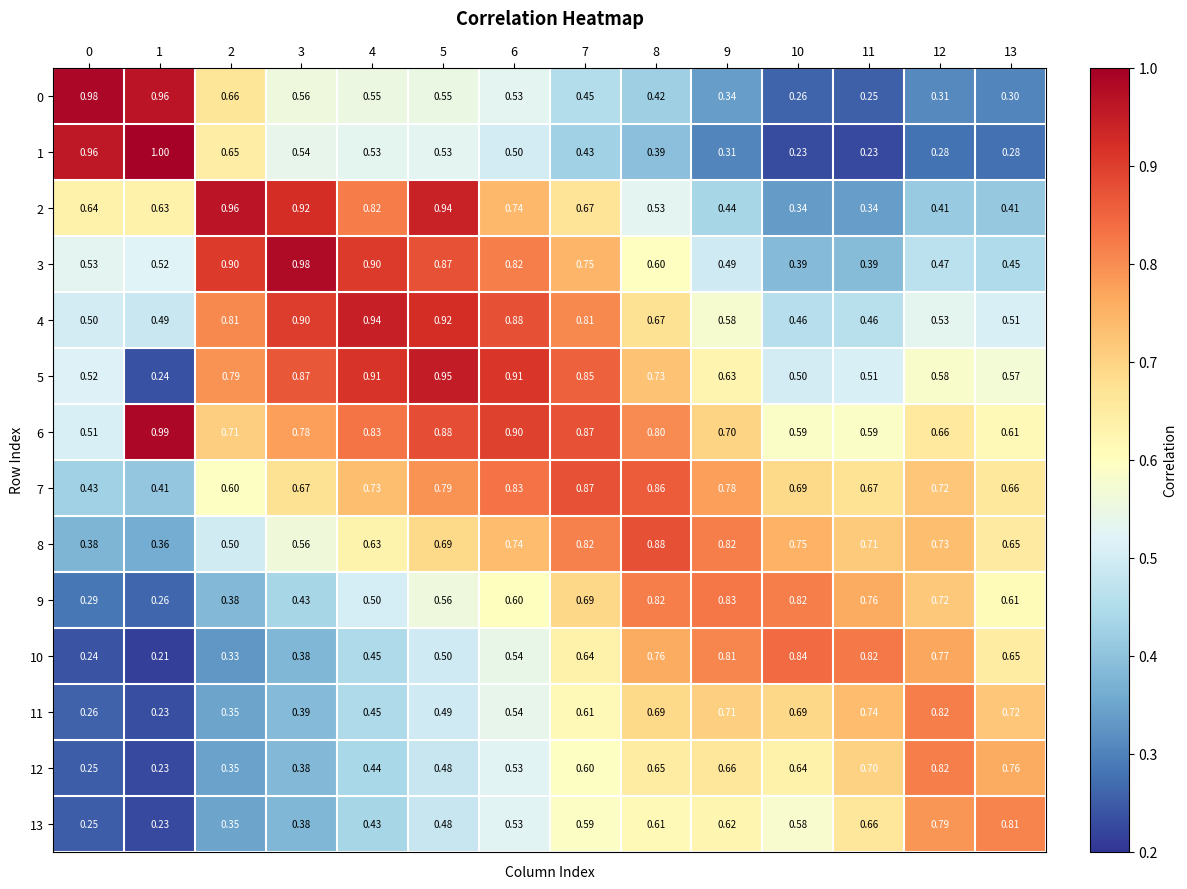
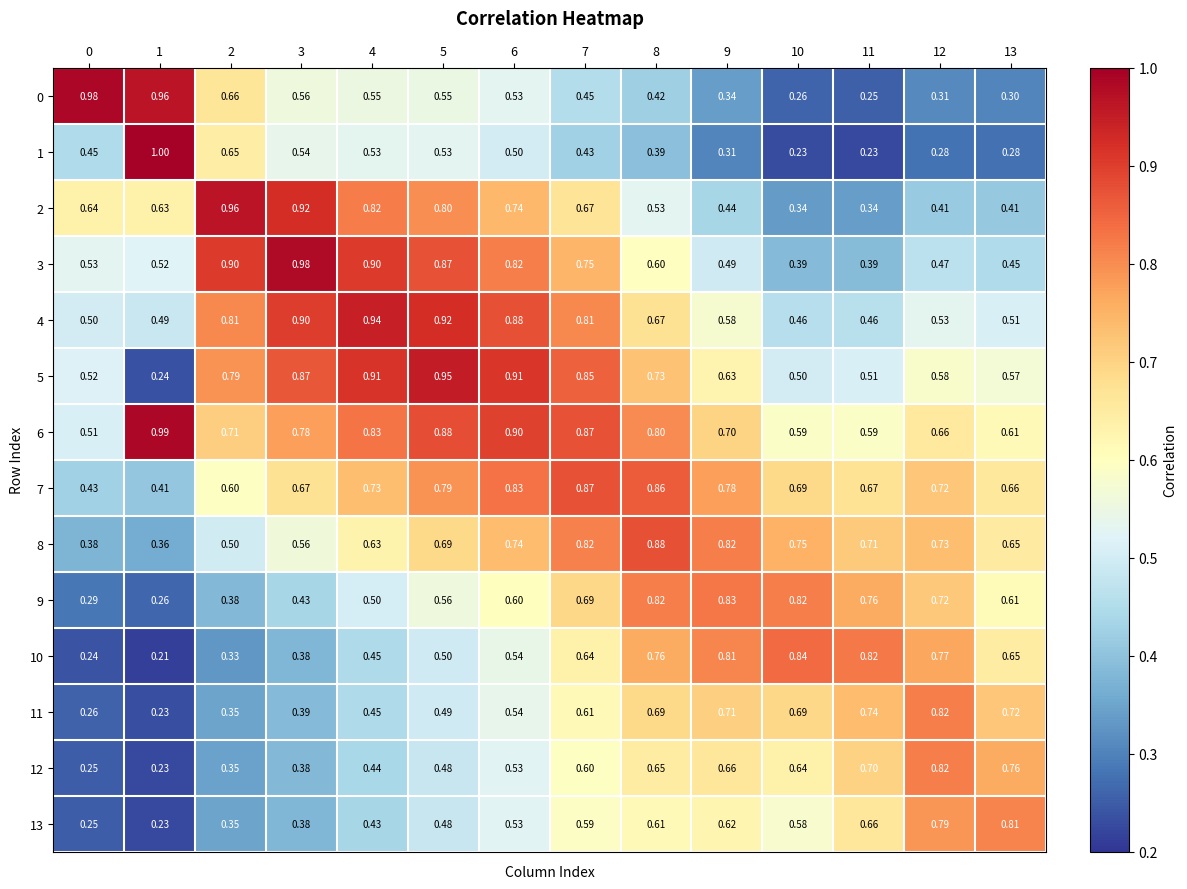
  {
    "0": {
      "0": 0.98,
      "1": 0.96,
      "2": 0.66,
      "3": 0.56,
      "4": 0.55,
      "5": 0.55,
      "6": 0.53,
      "7": 0.45,
      "8": 0.42,
      "9": 0.34,
      "10": 0.26,
      "11": 0.25,
      "12": 0.31,
      "13": 0.30
    },
    "1": {
-     "0": 0.96,
+     "0": 0.45,
      "1": 1.00,
      "2": 0.65,
      "3": 0.54,
      "4": 0.53,
      "5": 0.53,
      "6": 0.50,
      "7": 0.43,
      "8": 0.39,
      "9": 0.31,
      "10": 0.23,
      "11": 0.23,
      "12": 0.28,
      "13": 0.28
    },
    "2": {
      "0": 0.64,
      "1": 0.63,
      "2": 0.96,
      "3": 0.92,
      "4": 0.82,
-     "5": 0.94,
+     "5": 0.80,
      "6": 0.74,
      "7": 0.67,
      "8": 0.53,
      "9": 0.44,
      "10": 0.34,
      "11": 0.34,
      "12": 0.41,
      "13": 0.41
    },
    "3": {
      "0": 0.53,
      "1": 0.52,
      "2": 0.90,
      "3": 0.98,
      "4": 0.90,
      "5": 0.87,
      "6": 0.82,
      "7": 0.75,
      "8": 0.60,
      "9": 0.49,
      "10": 0.39,
      "11": 0.39,
      "12": 0.47,
      "13": 0.45
    },
    "4": {
      "0": 0.50,
      "1": 0.49,
      "2": 0.81,
      "3": 0.90,
      "4": 0.94,
      "5": 0.92,
      "6": 0.88,
      "7": 0.81,
      "8": 0.67,
      "9": 0.58,
      "10": 0.46,
      "11": 0.46,
      "12": 0.53,
      "13": 0.51
    },
    "5": {
      "0": 0.52,
      "1": 0.24,
      "2": 0.79,
      "3": 0.87,
      "4": 0.91,
      "5": 0.95,
      "6": 0.91,
      "7": 0.85,
      "8": 0.73,
      "9": 0.63,
      "10": 0.50,
      "11": 0.51,
      "12": 0.58,
      "13": 0.57
    },
    "6": {
      "0": 0.51,
      "1": 0.99,
      "2": 0.71,
      "3": 0.78,
      "4": 0.83,
      "5": 0.88,
      "6": 0.90,
      "7": 0.87,
      "8": 0.80,
      "9": 0.70,
      "10": 0.59,
      "11": 0.59,
      "12": 0.66,
      "13": 0.61
    },
    "7": {
      "0": 0.43,
      "1": 0.41,
      "2": 0.60,
      "3": 0.67,
      "4": 0.73,
      "5": 0.79,
      "6": 0.83,
      "7": 0.87,
      "8": 0.86,
      "9": 0.78,
      "10": 0.69,
      "11": 0.67,
      "12": 0.72,
      "13": 0.66
    },
    "8": {
      "0": 0.38,
      "1": 0.36,
      "2": 0.50,
      "3": 0.56,
      "4": 0.63,
      "5": 0.69,
      "6": 0.74,
      "7": 0.82,
      "8": 0.88,
      "9": 0.82,
      "10": 0.75,
      "11": 0.71,
      "12": 0.73,
      "13": 0.65
    },
    "9": {
      "0": 0.29,
      "1": 0.26,
      "2": 0.38,
      "3": 0.43,
      "4": 0.50,
      "5": 0.56,
      "6": 0.60,
      "7": 0.69,
      "8": 0.82,
      "9": 0.83,
      "10": 0.82,
      "11": 0.76,
      "12": 0.72,
      "13": 0.61
    },
    "10": {
      "0": 0.24,
      "1": 0.21,
      "2": 0.33,
      "3": 0.38,
      "4": 0.45,
      "5": 0.50,
      "6": 0.54,
      "7": 0.64,
      "8": 0.76,
      "9": 0.81,
      "10": 0.84,
      "11": 0.82,
      "12": 0.77,
      "13": 0.65
    },
    "11": {
      "0": 0.26,
      "1": 0.23,
      "2": 0.35,
      "3": 0.39,
      "4": 0.45,
      "5": 0.49,
      "6": 0.54,
      "7": 0.61,
      "8": 0.69,
      "9": 0.71,
      "10": 0.69,
      "11": 0.74,
      "12": 0.82,
      "13": 0.72
    },
    "12": {
      "0": 0.25,
      "1": 0.23,
      "2": 0.35,
      "3": 0.38,
      "4": 0.44,
      "5": 0.48,
      "6": 0.53,
      "7": 0.60,
      "8": 0.65,
      "9": 0.66,
      "10": 0.64,
      "11": 0.70,
      "12": 0.82,
      "13": 0.76
    },
    "13": {
      "0": 0.25,
      "1": 0.23,
      "2": 0.35,
      "3": 0.38,
      "4": 0.43,
      "5": 0.48,
      "6": 0.53,
      "7": 0.59,
      "8": 0.61,
      "9": 0.62,
      "10": 0.58,
      "11": 0.66,
      "12": 0.79,
      "13": 0.81
    }
  }
